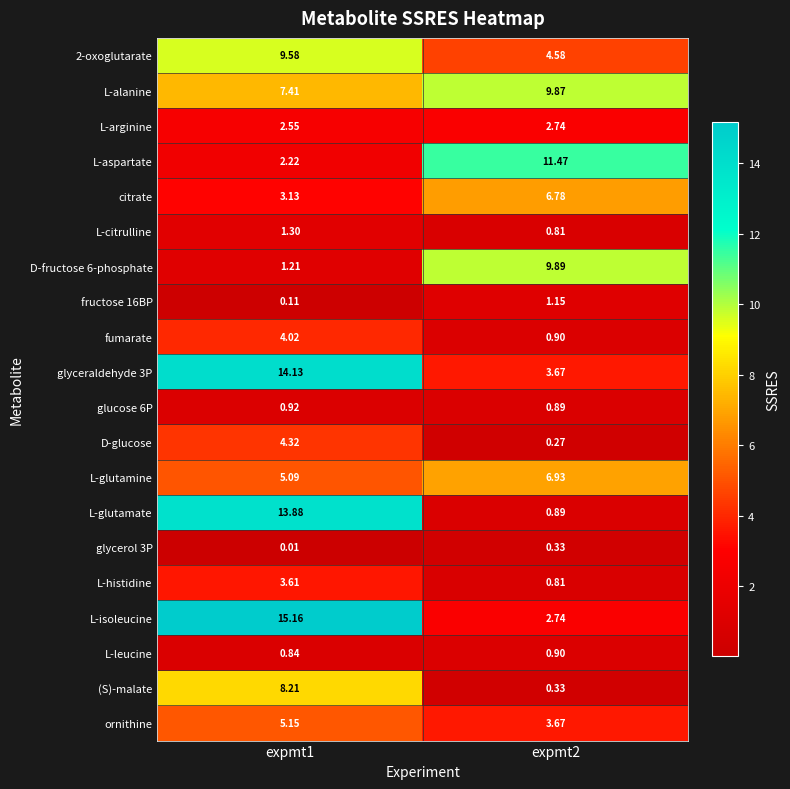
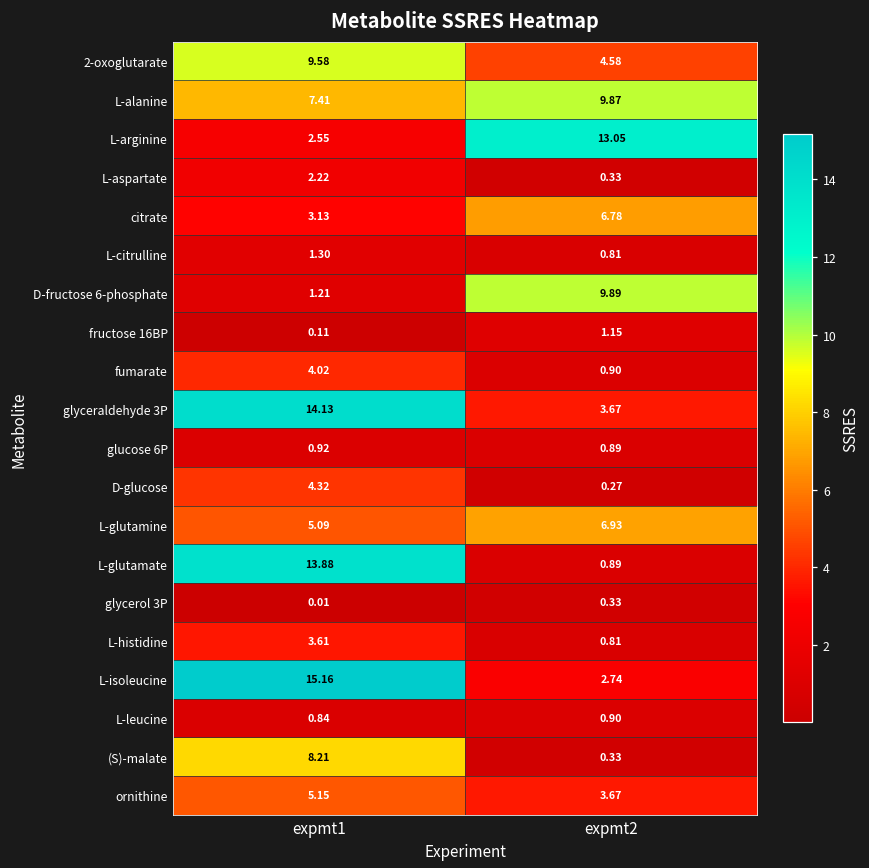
  {
    "2-oxoglutarate": {
      "expmt1": 9.58,
      "expmt2": 4.58
    },
    "L-alanine": {
      "expmt1": 7.41,
      "expmt2": 9.87
    },
    "L-arginine": {
      "expmt1": 2.55,
-     "expmt2": 2.74
+     "expmt2": 13.05
    },
    "L-aspartate": {
      "expmt1": 2.22,
-     "expmt2": 11.47
+     "expmt2": 0.33
    },
    "citrate": {
      "expmt1": 3.13,
      "expmt2": 6.78
    },
    "L-citrulline": {
      "expmt1": 1.30,
      "expmt2": 0.81
    },
    "D-fructose 6-phosphate": {
      "expmt1": 1.21,
      "expmt2": 9.89
    },
    "fructose 16BP": {
      "expmt1": 0.11,
      "expmt2": 1.15
    },
    "fumarate": {
      "expmt1": 4.02,
      "expmt2": 0.90
    },
    "glyceraldehyde 3P": {
      "expmt1": 14.13,
      "expmt2": 3.67
    },
    "glucose 6P": {
      "expmt1": 0.92,
      "expmt2": 0.89
    },
    "D-glucose": {
      "expmt1": 4.32,
      "expmt2": 0.27
    },
    "L-glutamine": {
      "expmt1": 5.09,
      "expmt2": 6.93
    },
    "L-glutamate": {
      "expmt1": 13.88,
      "expmt2": 0.89
    },
    "glycerol 3P": {
      "expmt1": 0.01,
      "expmt2": 0.33
    },
    "L-histidine": {
      "expmt1": 3.61,
      "expmt2": 0.81
    },
    "L-isoleucine": {
      "expmt1": 15.16,
      "expmt2": 2.74
    },
    "L-leucine": {
      "expmt1": 0.84,
      "expmt2": 0.90
    },
    "(S)-malate": {
      "expmt1": 8.21,
      "expmt2": 0.33
    },
    "ornithine": {
      "expmt1": 5.15,
      "expmt2": 3.67
    }
  }
